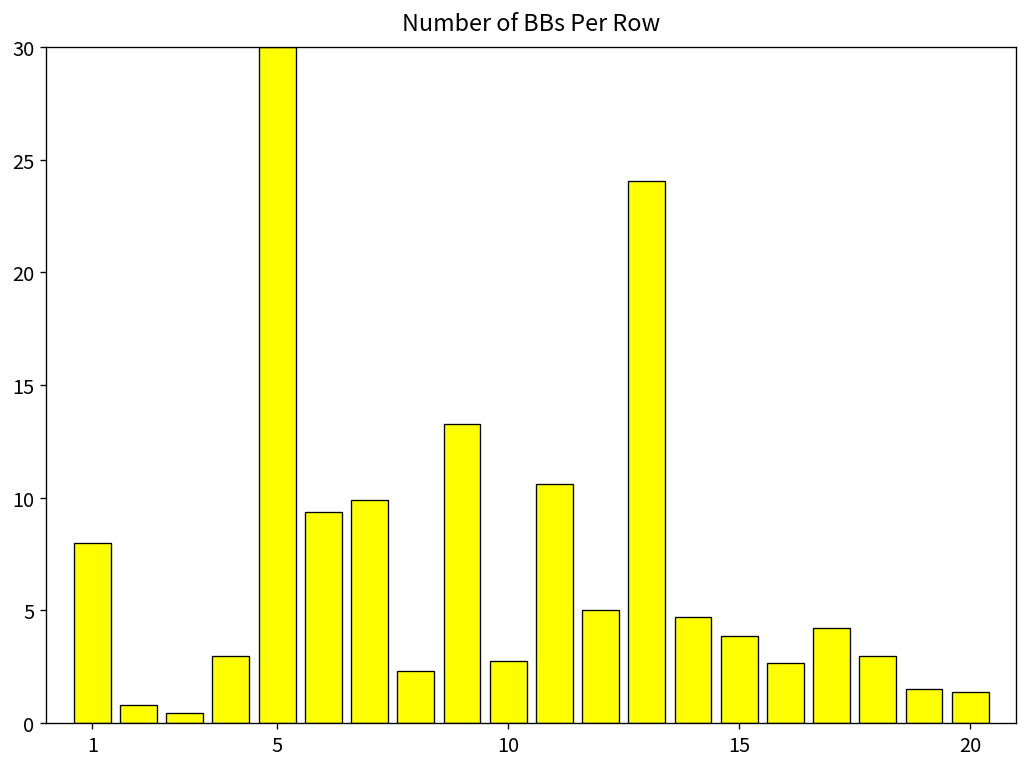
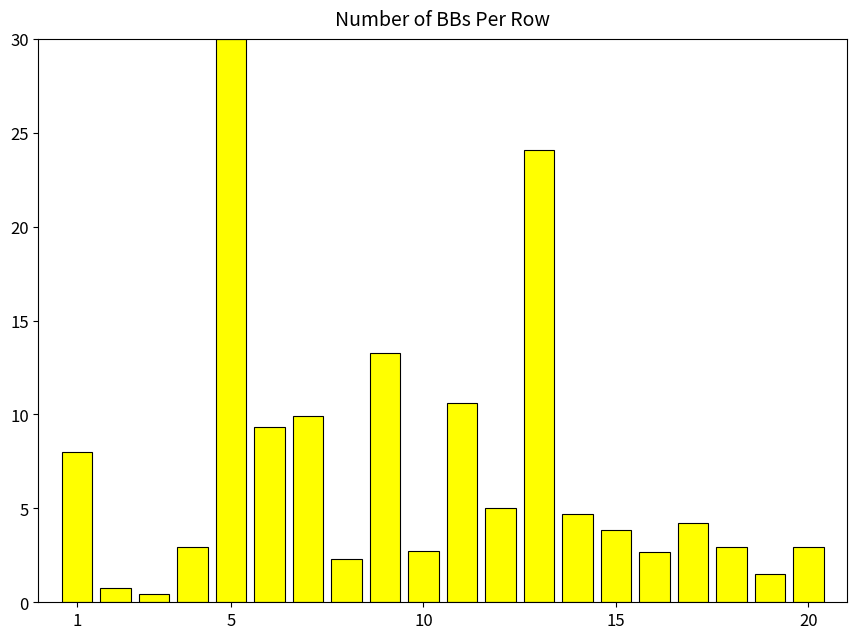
  {
    "1": 8.0,
    "5": 30.0,
    "10": 2.7,
    "15": 3.9,
-   "20": 1.4
+   "20": 2.9
  }
